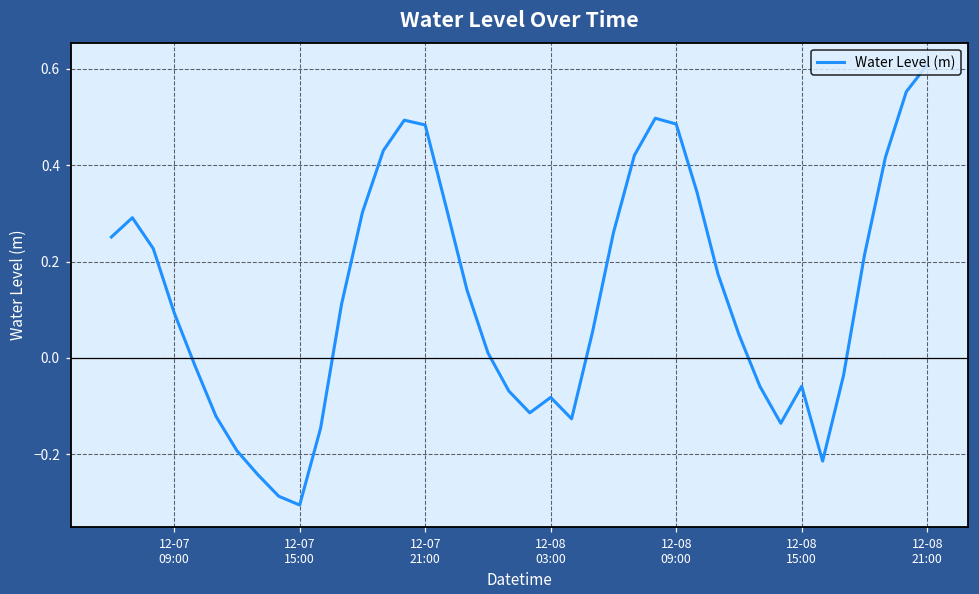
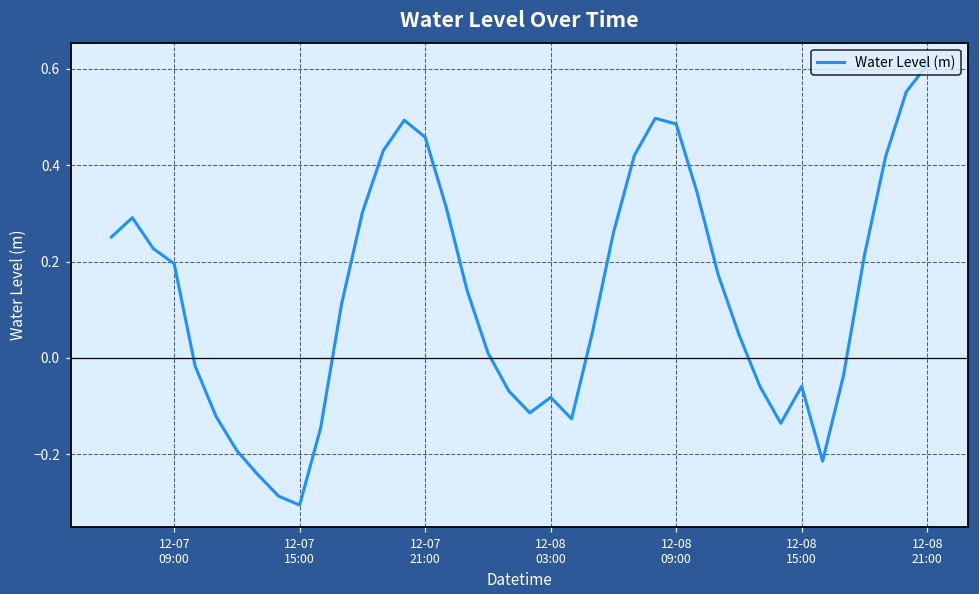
  {
-   "12-07 09:00": 0.09,
+   "12-07 09:00": 0.20,
    "12-07 15:00": -0.31,
-   "12-07 21:00": 0.48,
+   "12-07 21:00": 0.46,
    "12-08 03:00": -0.08,
    "12-08 09:00": 0.49,
    "12-08 15:00": -0.06
  }
